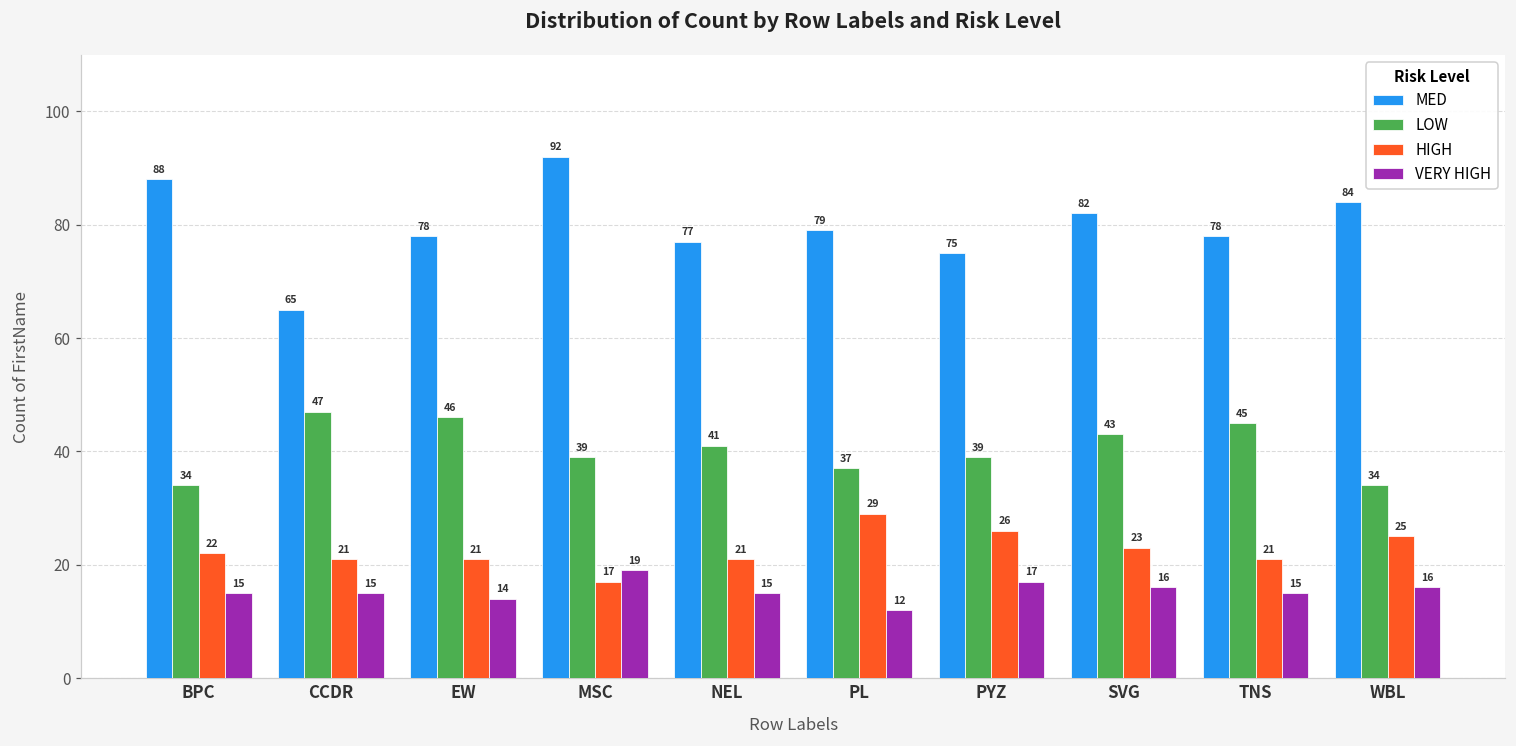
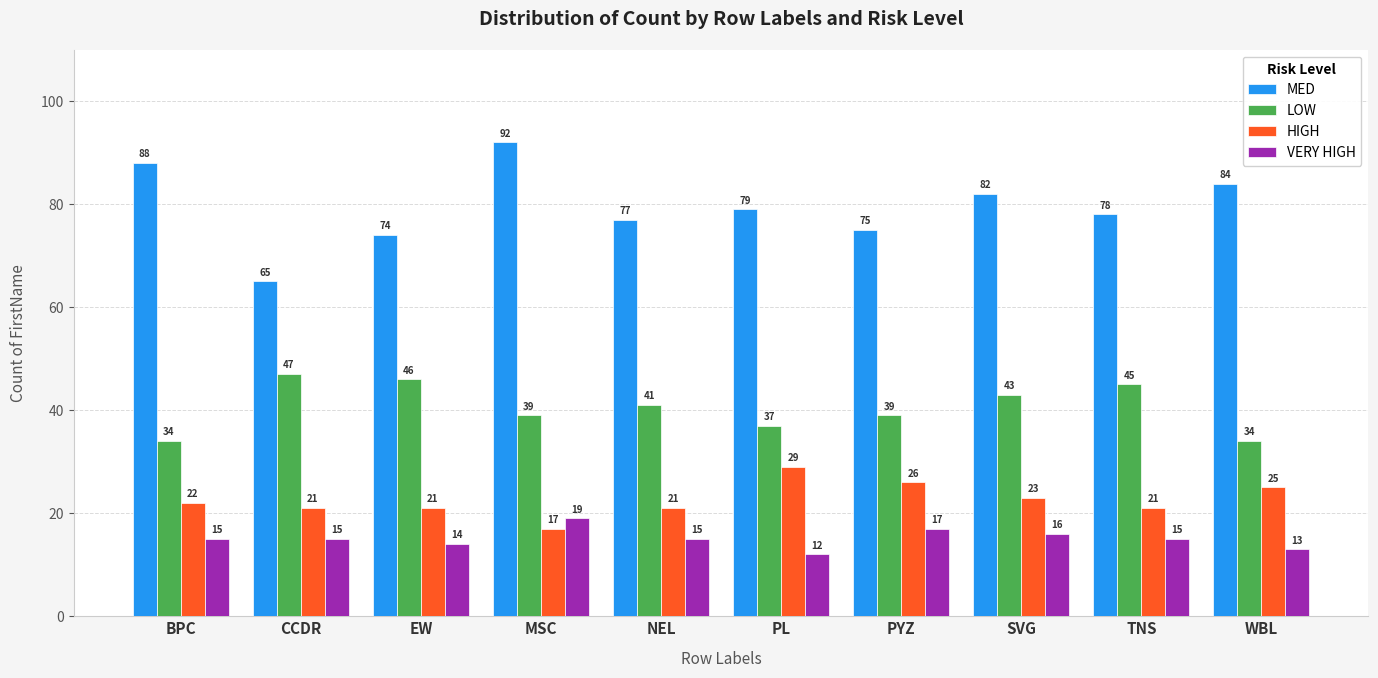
  {
    "MED": {
      "BPC": 88,
      "CCDR": 65,
-     "EW": 78,
+     "EW": 74,
      "MSC": 92,
      "NEL": 77,
      "PL": 79,
      "PYZ": 75,
      "SVG": 82,
      "TNS": 78,
      "WBL": 84
    },
    "LOW": {
      "BPC": 34,
      "CCDR": 47,
      "EW": 46,
      "MSC": 39,
      "NEL": 41,
      "PL": 37,
      "PYZ": 39,
      "SVG": 43,
      "TNS": 45,
      "WBL": 34
    },
    "HIGH": {
      "BPC": 22,
      "CCDR": 21,
      "EW": 21,
      "MSC": 17,
      "NEL": 21,
      "PL": 29,
      "PYZ": 26,
      "SVG": 23,
      "TNS": 21,
      "WBL": 25
    },
    "VERY HIGH": {
      "BPC": 15,
      "CCDR": 15,
      "EW": 14,
      "MSC": 19,
      "NEL": 15,
      "PL": 12,
      "PYZ": 17,
      "SVG": 16,
      "TNS": 15,
-     "WBL": 16
+     "WBL": 13
    }
  }
